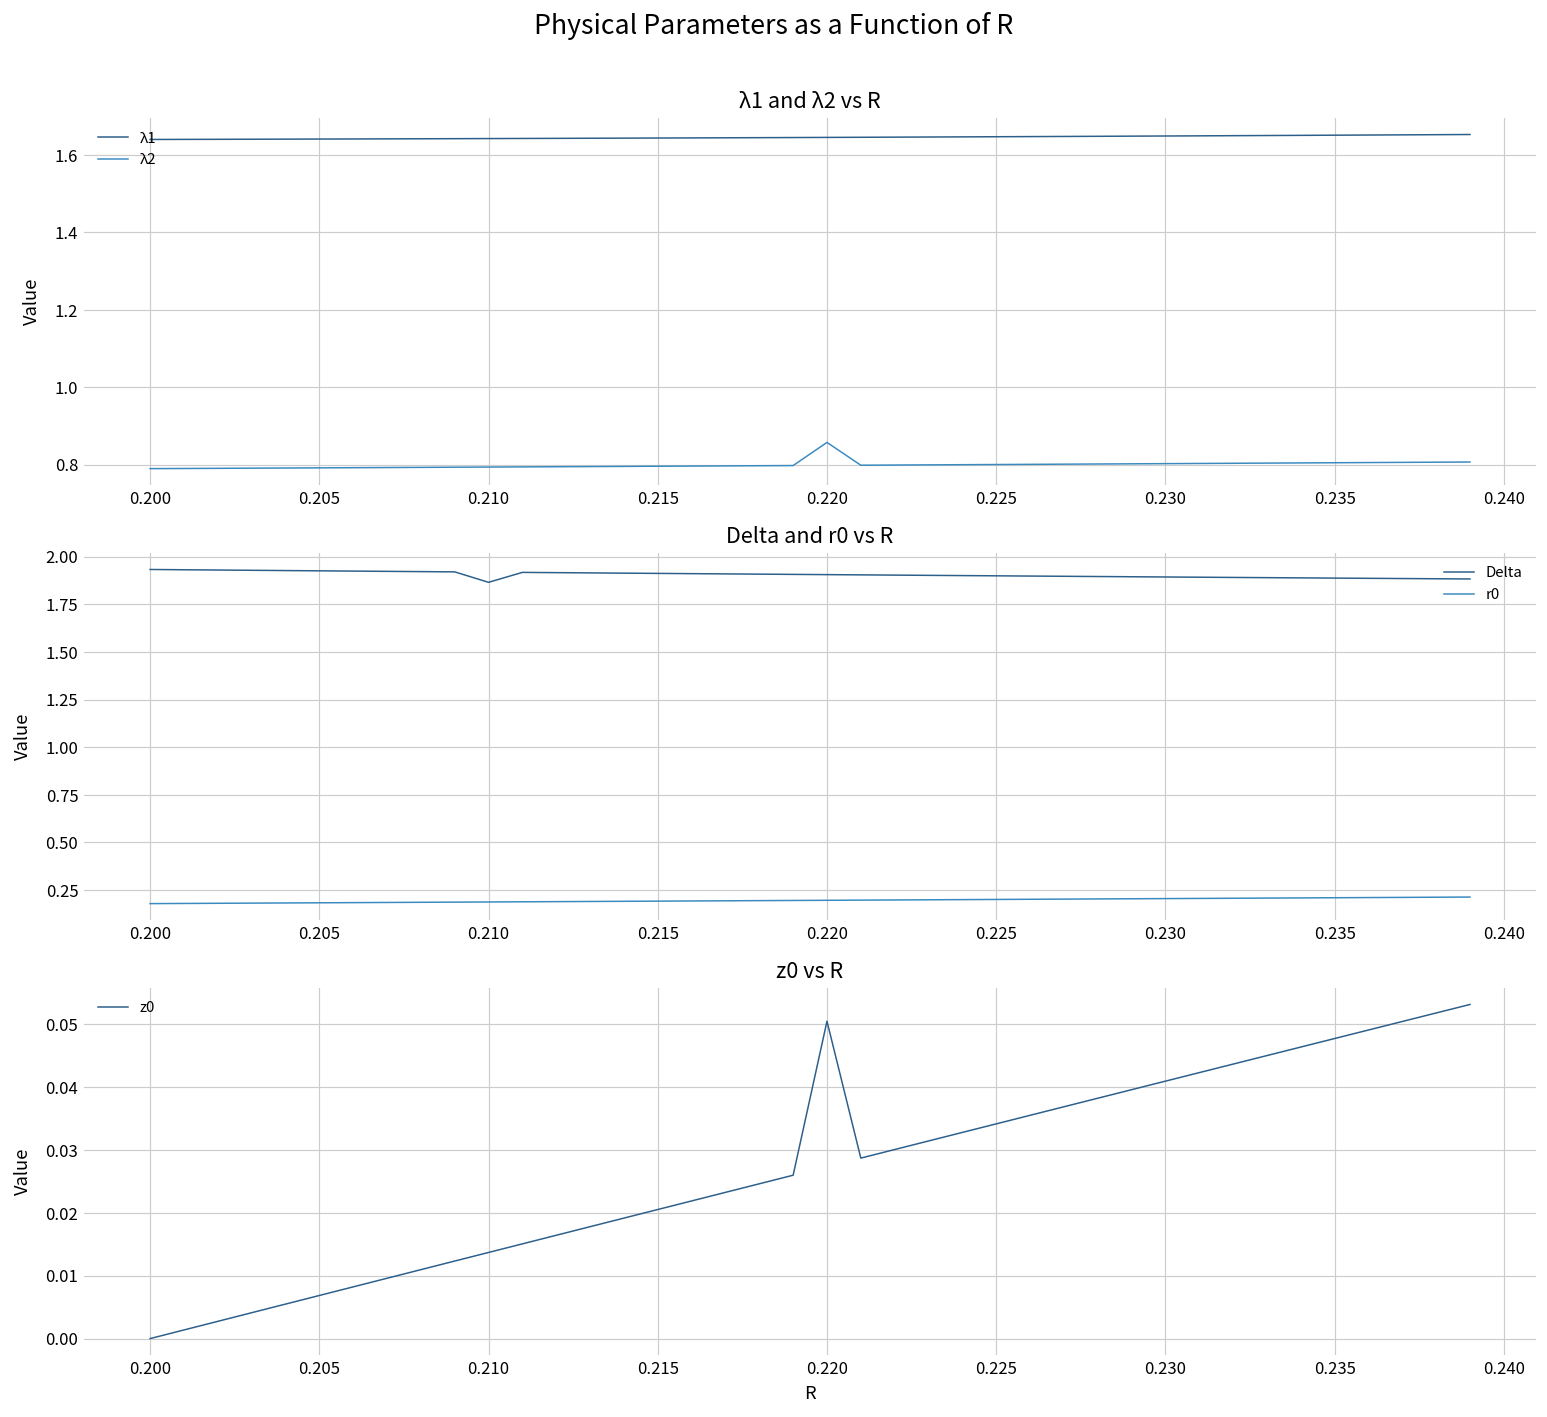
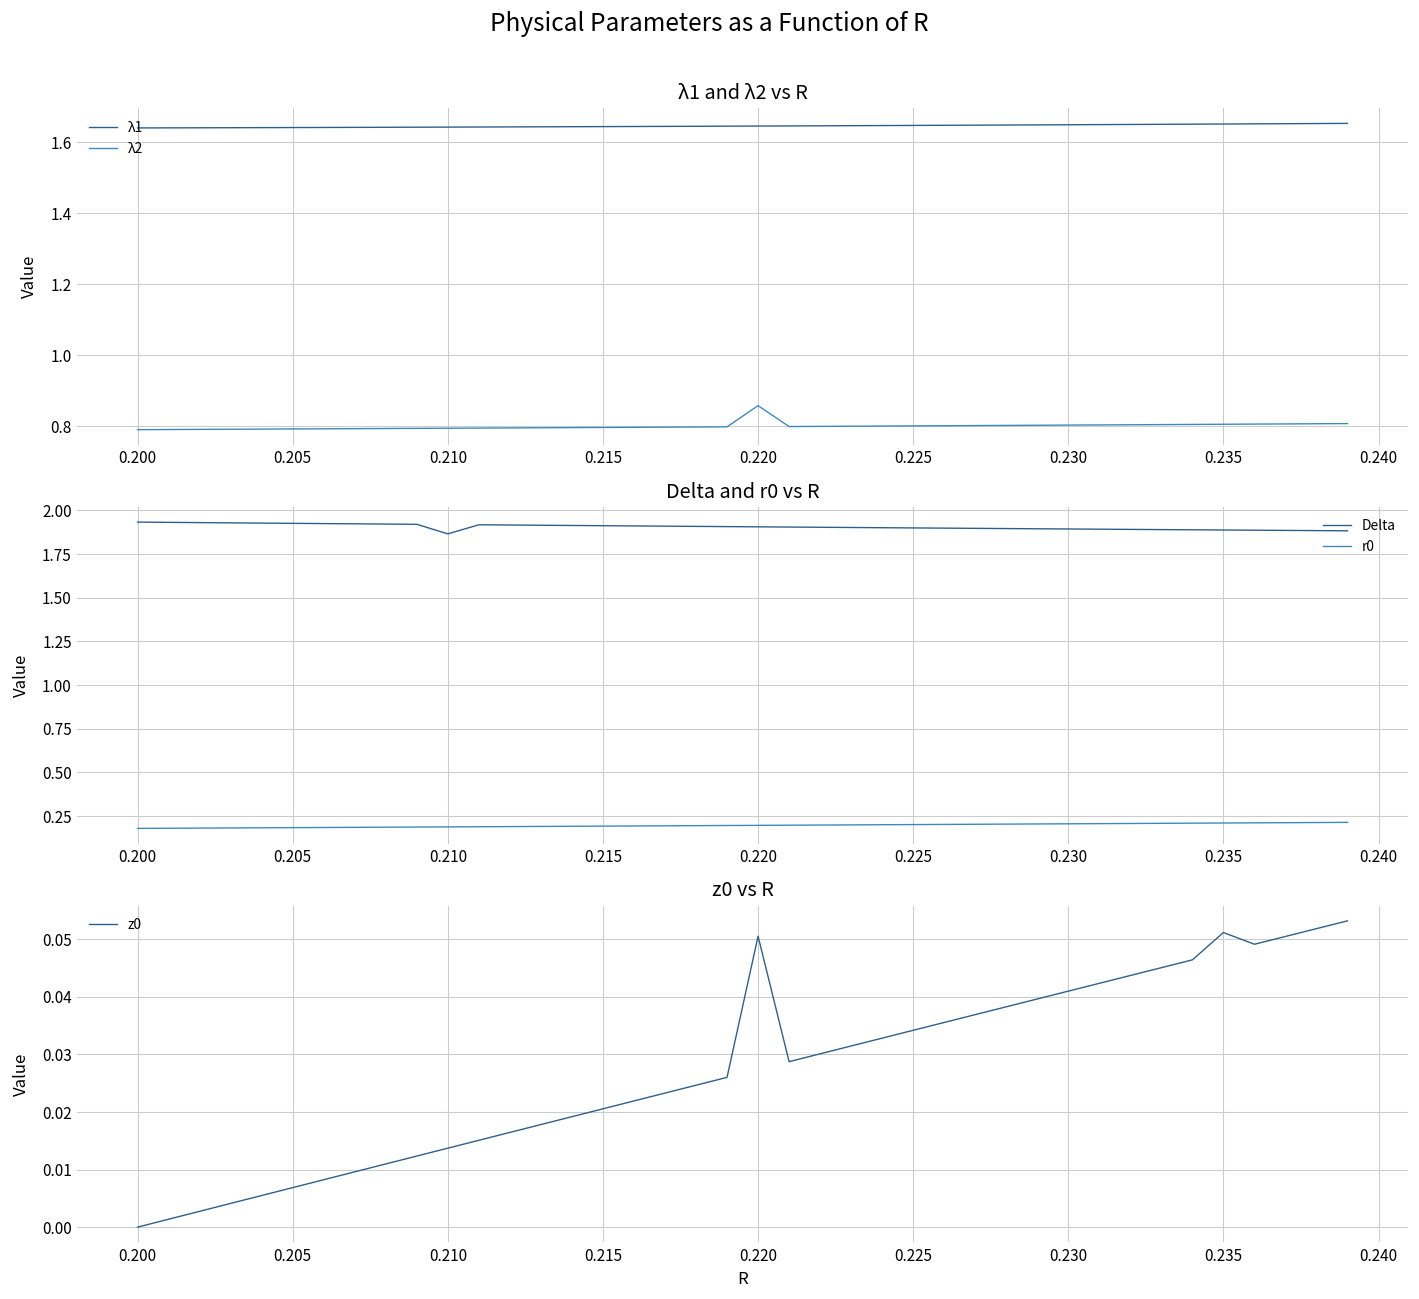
  {
    "λ1 and λ2 vs R": {
      "λ1": {
        "0.200": 1.64,
        "0.205": 1.64,
        "0.210": 1.64,
        "0.215": 1.64,
        "0.220": 1.65,
        "0.225": 1.65,
        "0.230": 1.65,
        "0.235": 1.65
      },
      "λ2": {
        "0.200": 0.79,
        "0.205": 0.79,
        "0.210": 0.79,
        "0.215": 0.80,
        "0.220": 0.86,
        "0.225": 0.80,
        "0.230": 0.80,
        "0.235": 0.81
      }
    },
    "Delta and r0 vs R": {
      "Delta": {
        "0.200": 1.93,
        "0.205": 1.93,
        "0.210": 1.87,
        "0.215": 1.91,
        "0.220": 1.91,
        "0.225": 1.90,
        "0.230": 1.89,
        "0.235": 1.89
      },
      "r0": {
        "0.200": 0.18,
        "0.205": 0.18,
        "0.210": 0.19,
        "0.215": 0.19,
        "0.220": 0.20,
        "0.225": 0.20,
        "0.230": 0.21,
        "0.235": 0.21
      }
    },
    "z0 vs R": {
      "0.200": 0.000,
      "0.205": 0.007,
      "0.210": 0.014,
      "0.215": 0.021,
      "0.220": 0.051,
      "0.225": 0.034,
      "0.230": 0.041,
-     "0.235": 0.048
+     "0.235": 0.051
    }
  }
